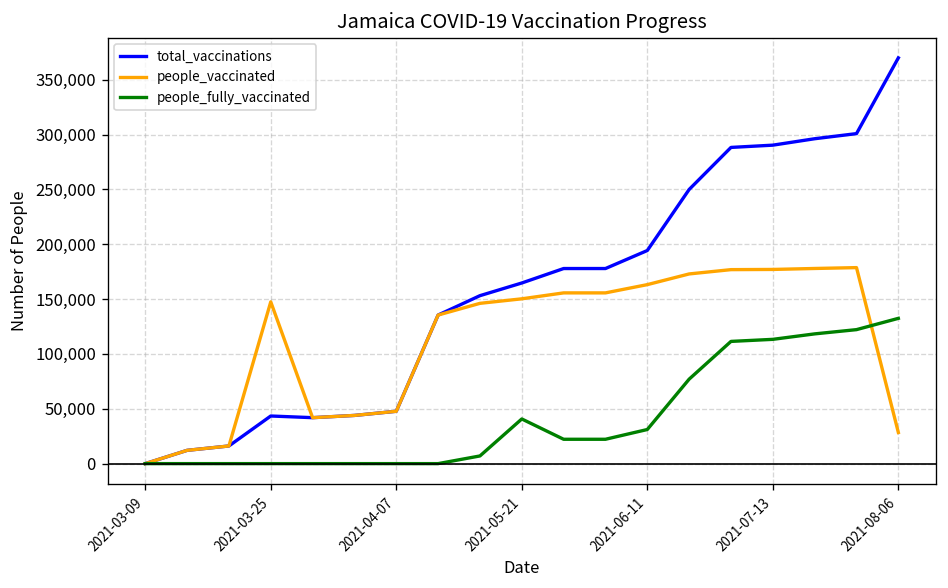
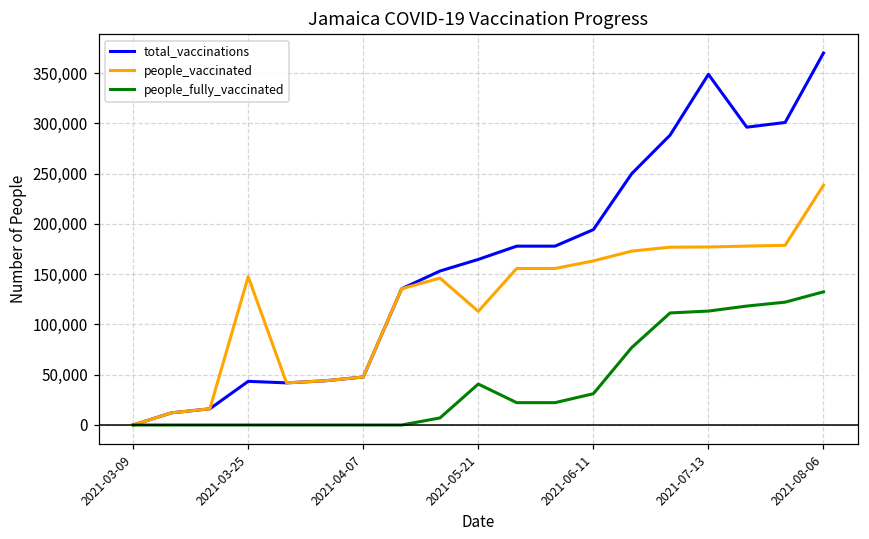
  {
    "total_vaccinations": {
      "2021-03-25": "40,000",
      "2021-05-21": "160,000",
      "2021-06-11": "190,000",
-     "2021-07-13": "290,000",
+     "2021-07-13": "350,000",
      "2021-08-06": "370,000"
    },
    "people_vaccinated": {
      "2021-03-25": "150,000",
-     "2021-05-21": "150,000",
+     "2021-05-21": "110,000",
      "2021-06-11": "160,000",
      "2021-07-13": "180,000",
-     "2021-08-06": "30,000"
+     "2021-08-06": "240,000"
    },
    "people_fully_vaccinated": {
      "2021-03-25": "0",
      "2021-04-07": "0",
      "2021-05-21": "40,000",
      "2021-06-11": "30,000",
      "2021-07-13": "110,000",
      "2021-08-06": "130,000"
    }
  }
